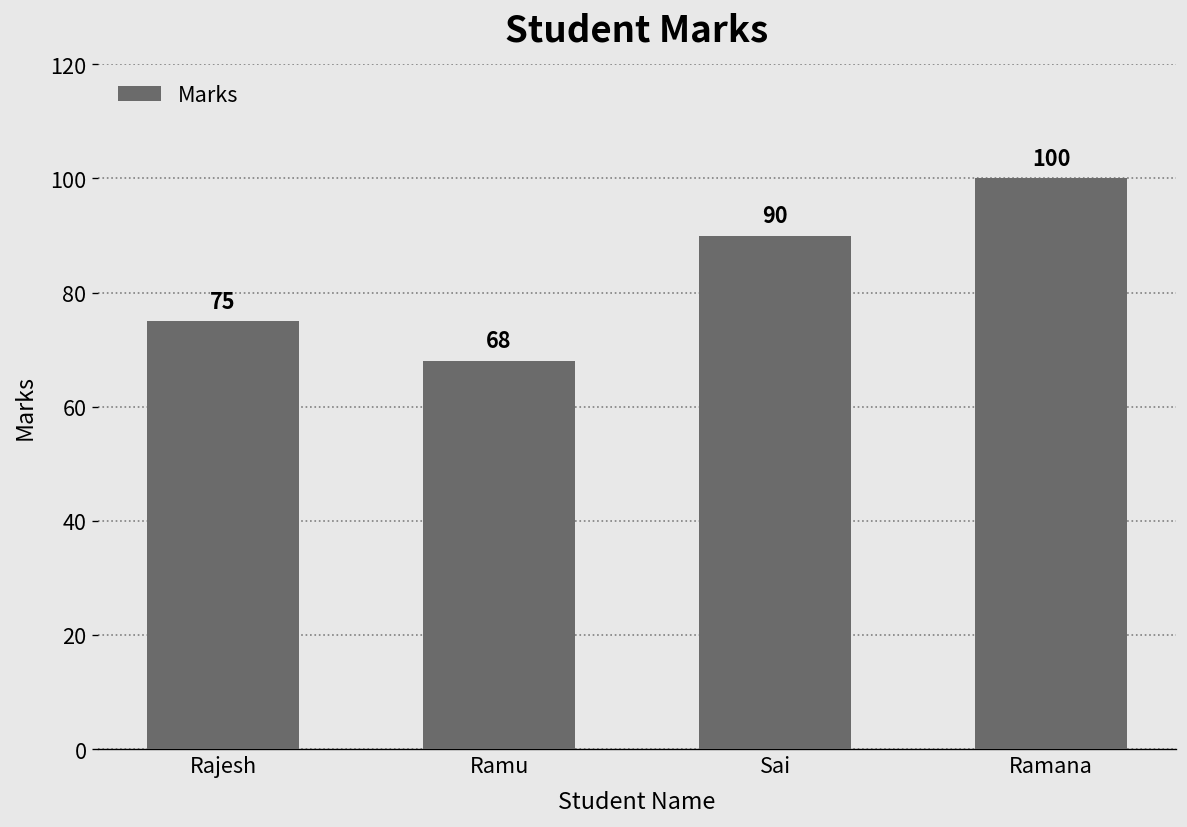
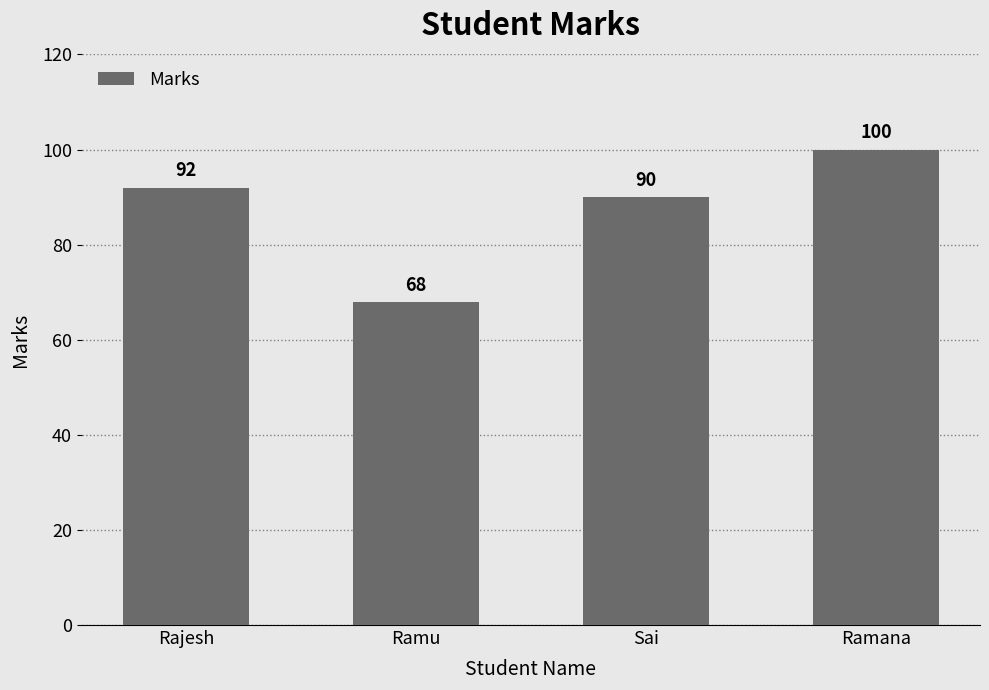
  {
-   "Rajesh": 75,
+   "Rajesh": 92,
    "Ramu": 68,
    "Sai": 90,
    "Ramana": 100
  }
